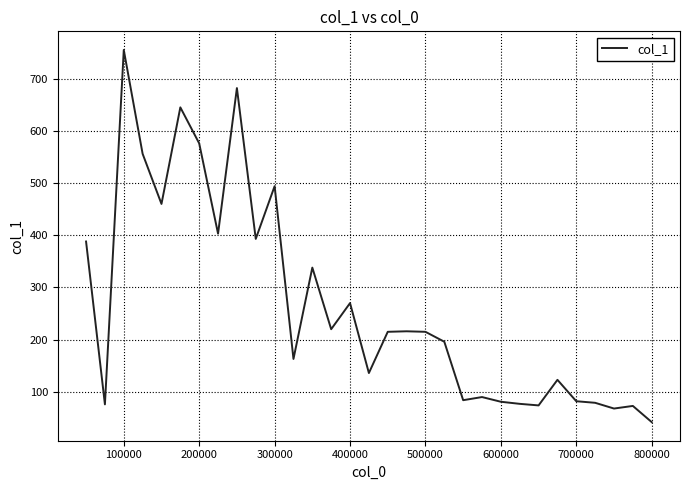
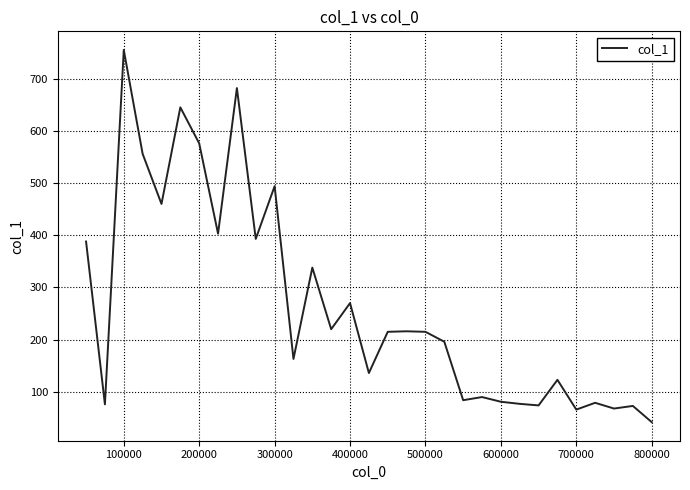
  {
    "100000": 760,
    "200000": 580,
    "300000": 490,
    "400000": 270,
    "500000": 220,
    "600000": 80,
-   "700000": 80,
+   "700000": 70,
    "800000": 40
  }
